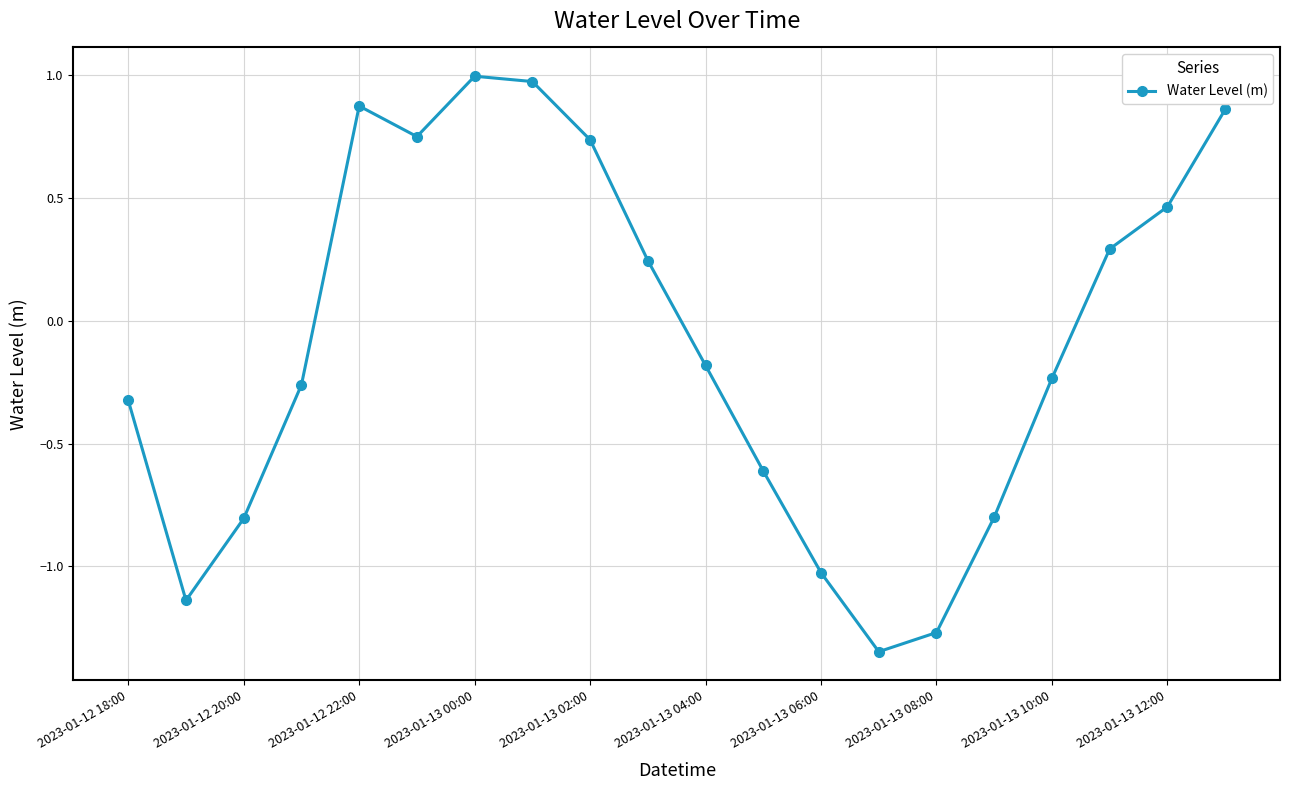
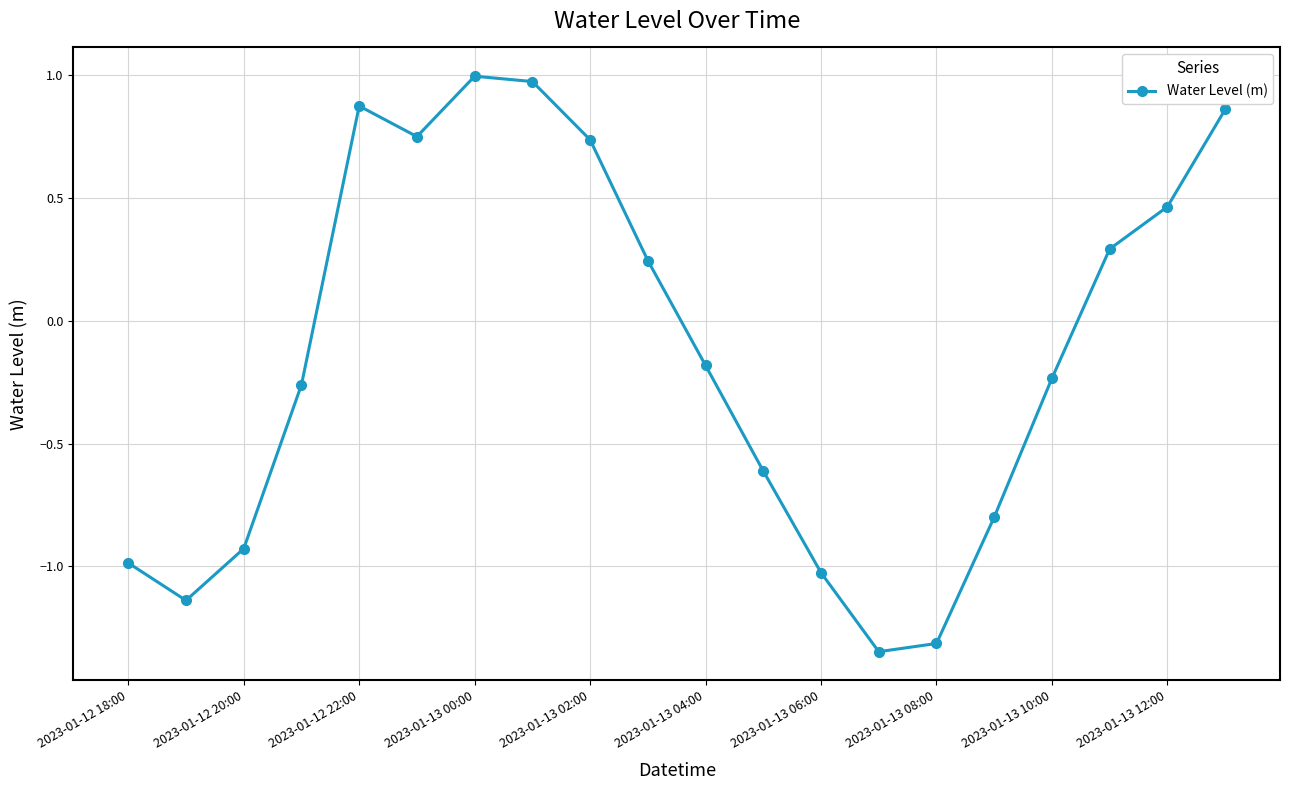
  {
-   "2023-01-12 18:00": -0.32,
-   "2023-01-12 20:00": -0.80,
+   "2023-01-12 18:00": -0.99,
+   "2023-01-12 20:00": -0.93,
    "2023-01-12 22:00": 0.87,
    "2023-01-13 00:00": 0.99,
    "2023-01-13 02:00": 0.74,
    "2023-01-13 04:00": -0.18,
    "2023-01-13 06:00": -1.03,
-   "2023-01-13 08:00": -1.27,
+   "2023-01-13 08:00": -1.31,
    "2023-01-13 10:00": -0.23,
    "2023-01-13 12:00": 0.46
  }
